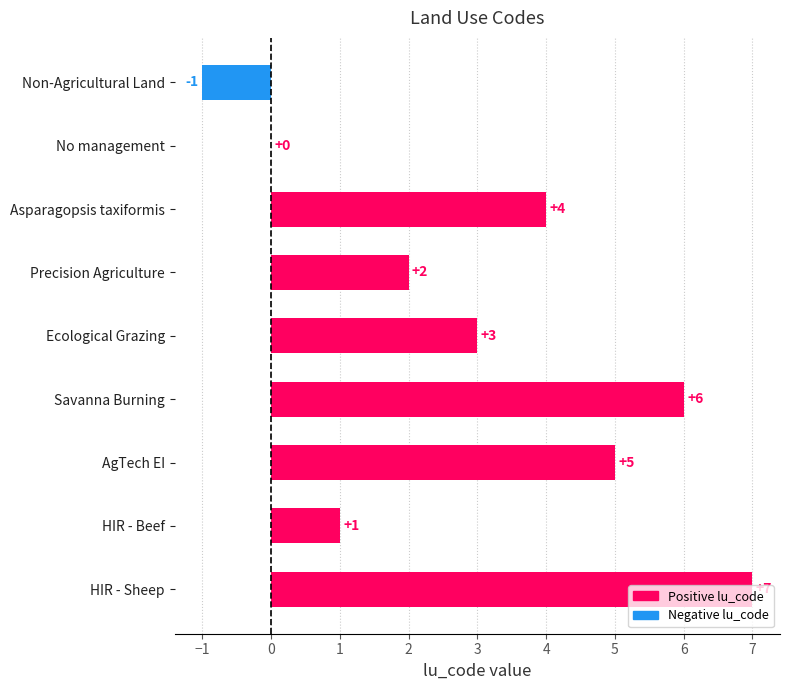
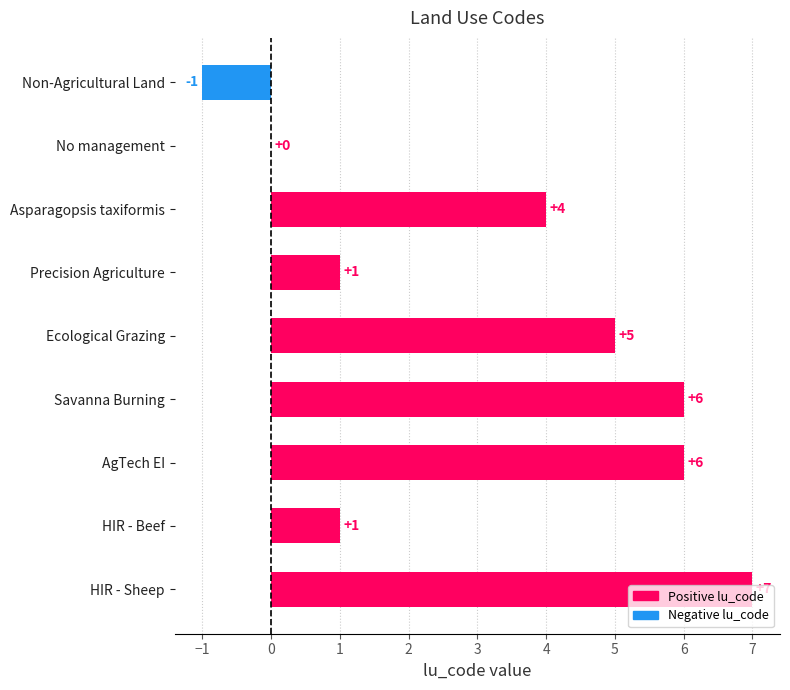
  {
    "Non-Agricultural Land": "-1",
    "No management": "+0",
    "Asparagopsis taxiformis": "+4",
-   "Precision Agriculture": "+2",
-   "Ecological Grazing": "+3",
+   "Precision Agriculture": "+1",
+   "Ecological Grazing": "+5",
    "Savanna Burning": "+6",
-   "AgTech EI": "+5",
+   "AgTech EI": "+6",
    "HIR - Beef": "+1"
  }
